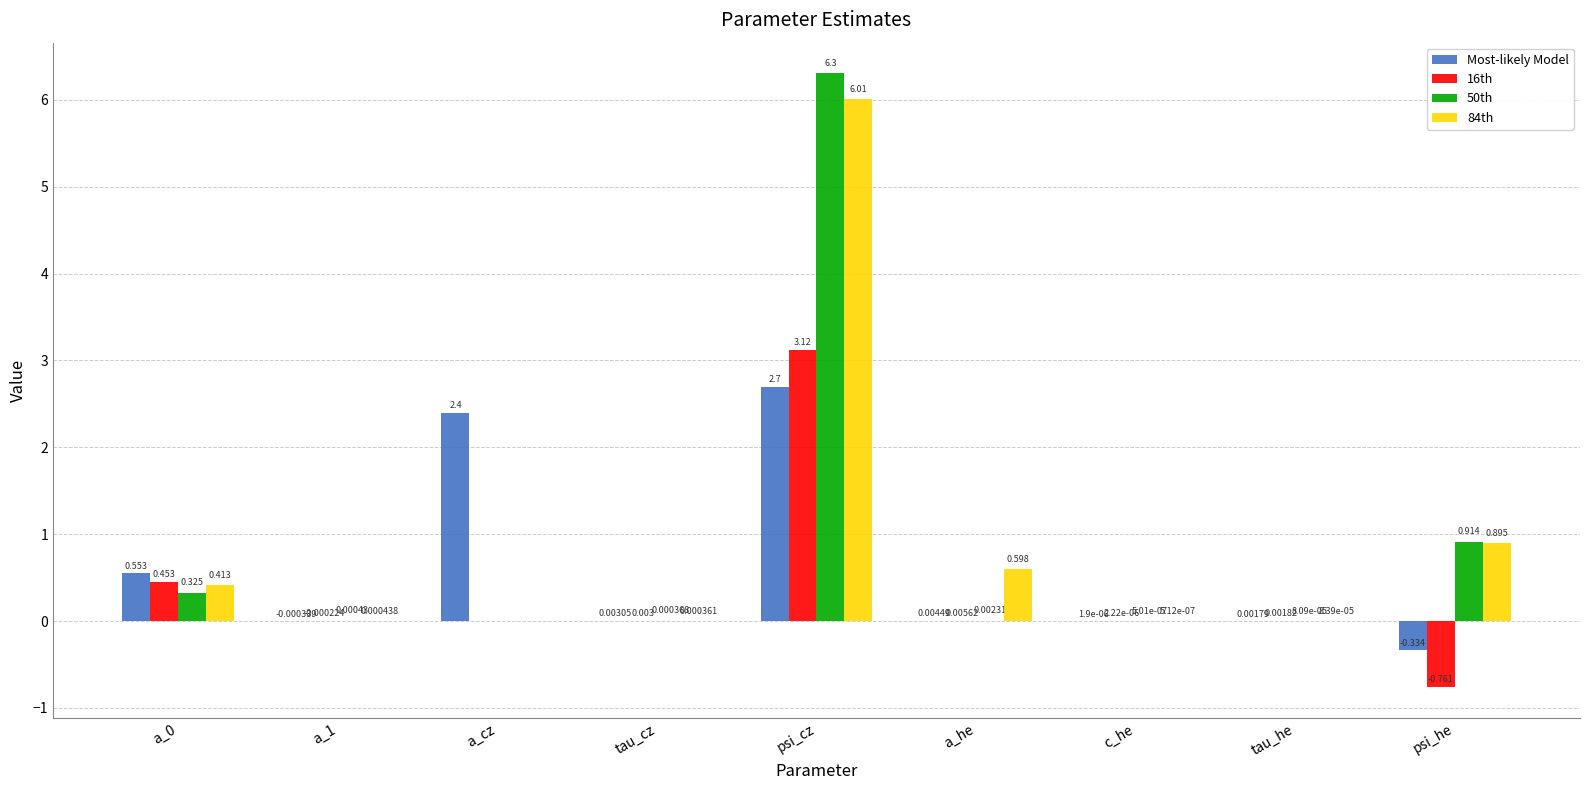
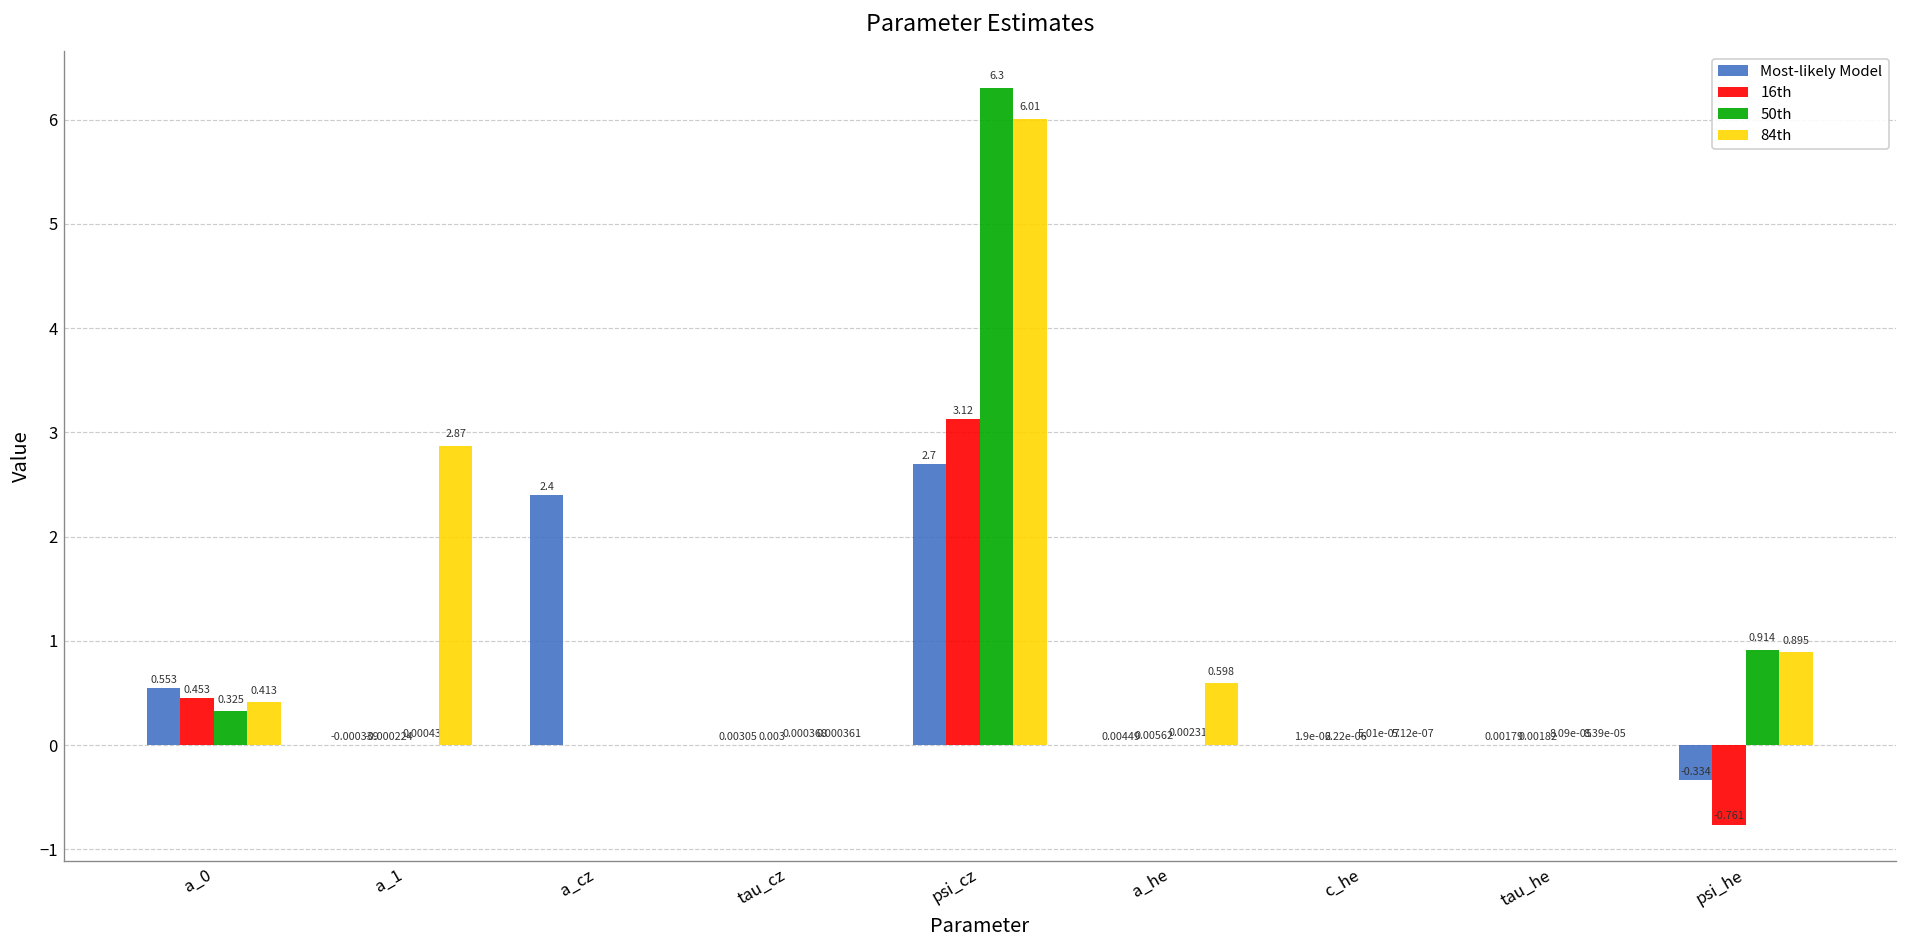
  {
    "Most-likely Model": {
      "a_0": 0.553,
      "a_cz": 2.4,
      "tau_cz": 0.00305,
      "psi_cz": 2.7,
      "a_he": 0.00449,
      "tau_he": 0.00179,
      "psi_he": -0.334
    },
    "16th": {
      "a_0": 0.453,
      "tau_cz": 0.003,
      "psi_cz": 3.12,
      "a_he": 0.00562,
      "tau_he": 0.00182,
      "psi_he": -0.761
    },
    "50th": {
      "a_0": 0.325,
      "psi_cz": 6.3,
      "a_he": 0.00231,
      "psi_he": 0.914
    },
    "84th": {
      "a_0": 0.413,
-     "a_1": 0.000438,
+     "a_1": 2.87,
      "psi_cz": 6.01,
      "a_he": 0.598,
      "psi_he": 0.895
    }
  }
